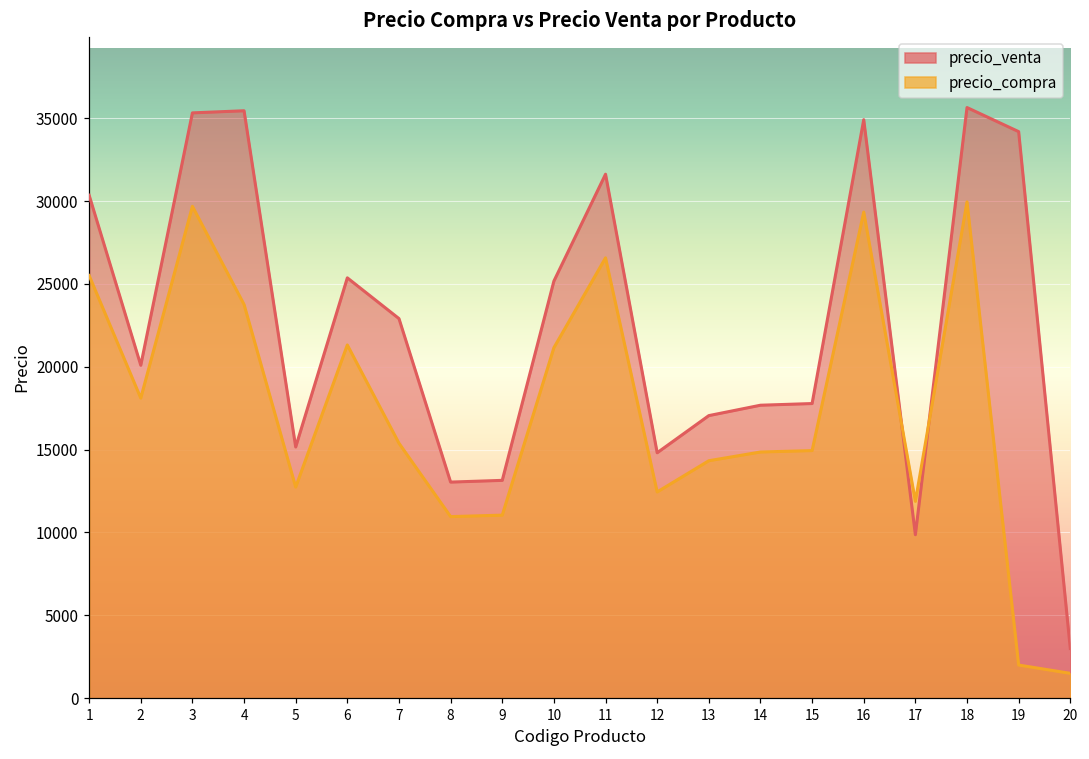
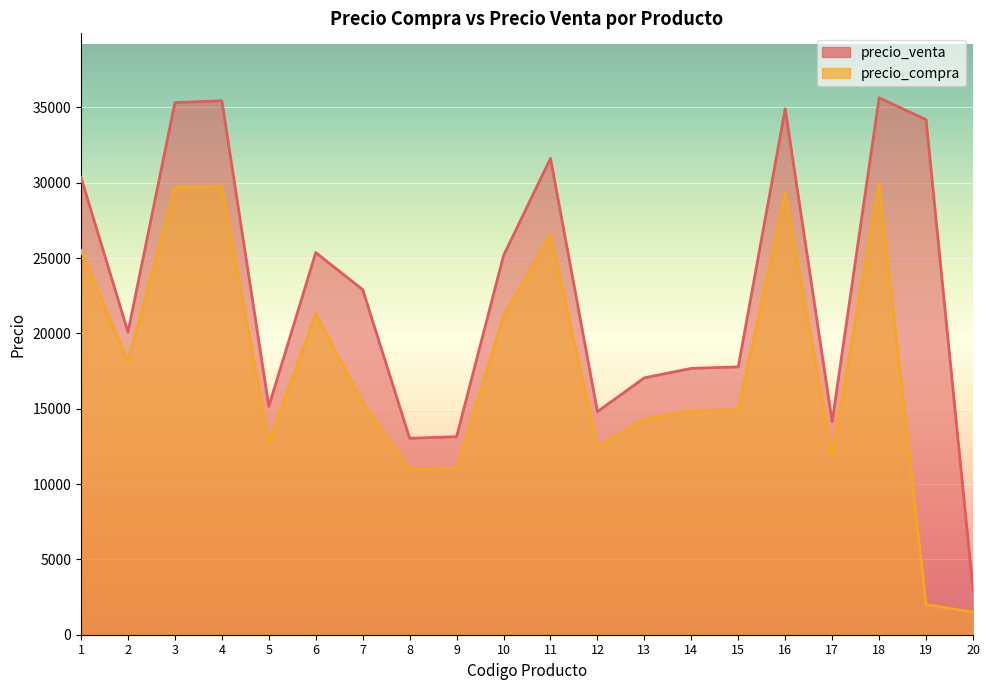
  {
    "precio_venta": {
      "1": 30400,
      "2": 20100,
      "3": 35300,
      "4": 35400,
      "5": 15200,
      "6": 25400,
      "7": 22900,
      "8": 13000,
      "9": 13100,
      "10": 25200,
      "11": 31600,
      "12": 14800,
      "13": 17100,
      "14": 17700,
      "15": 17800,
      "16": 34900,
-     "17": 9900,
+     "17": 14100,
      "18": 35600,
      "19": 34200,
      "20": 3000
    },
    "precio_compra": {
      "1": 25500,
      "2": 18100,
      "3": 29700,
-     "4": 23800,
+     "4": 29800,
      "5": 12700,
      "6": 21300,
      "7": 15400,
      "8": 11000,
      "9": 11000,
      "10": 21200,
      "11": 26600,
      "12": 12400,
      "13": 14300,
      "14": 14900,
      "15": 14900,
      "16": 29300,
      "17": 11900,
      "18": 30000,
      "19": 2000,
      "20": 1500
    }
  }
